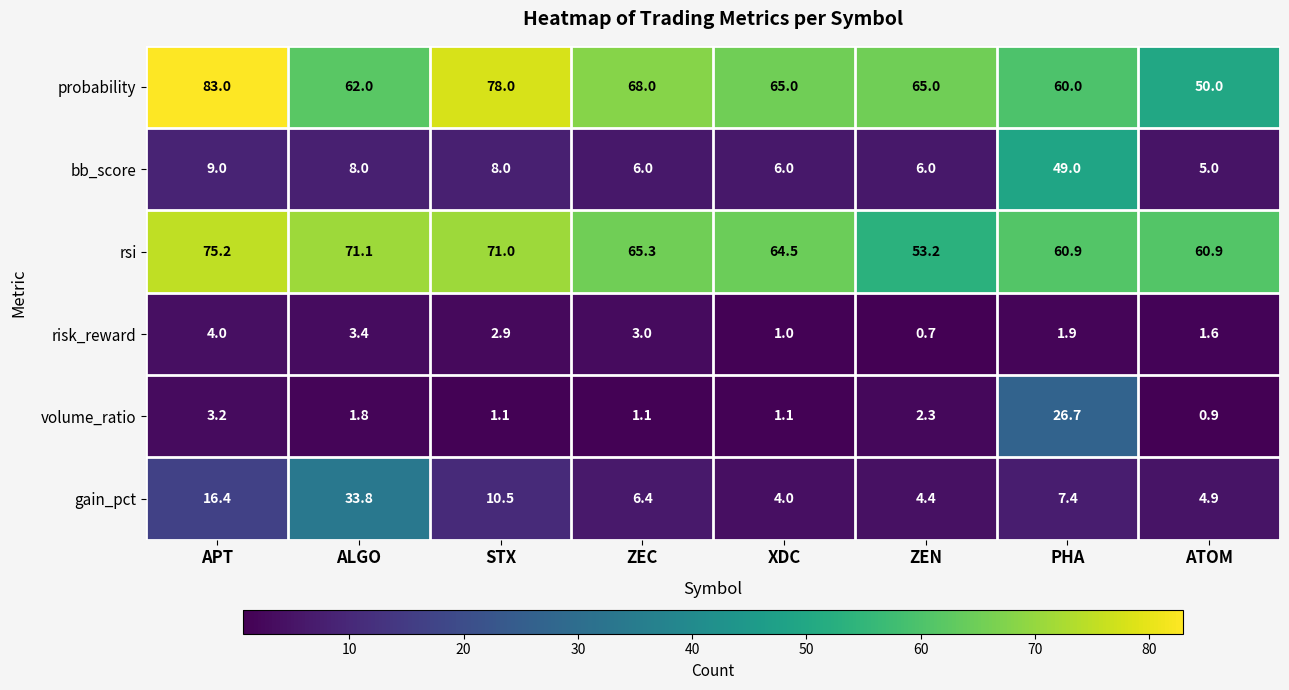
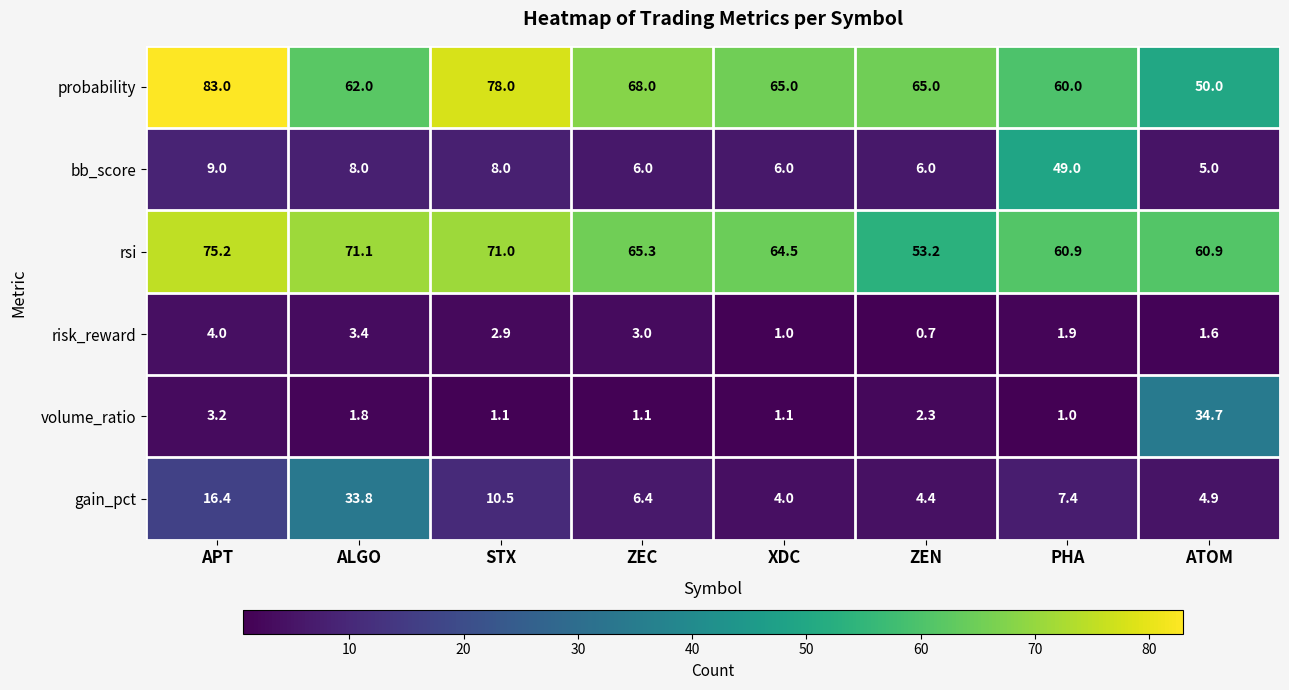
  {
    "probability": {
      "APT": 83.0,
      "ALGO": 62.0,
      "STX": 78.0,
      "ZEC": 68.0,
      "XDC": 65.0,
      "ZEN": 65.0,
      "PHA": 60.0,
      "ATOM": 50.0
    },
    "bb_score": {
      "APT": 9.0,
      "ALGO": 8.0,
      "STX": 8.0,
      "ZEC": 6.0,
      "XDC": 6.0,
      "ZEN": 6.0,
      "PHA": 49.0,
      "ATOM": 5.0
    },
    "rsi": {
      "APT": 75.2,
      "ALGO": 71.1,
      "STX": 71.0,
      "ZEC": 65.3,
      "XDC": 64.5,
      "ZEN": 53.2,
      "PHA": 60.9,
      "ATOM": 60.9
    },
    "risk_reward": {
      "APT": 4.0,
      "ALGO": 3.4,
      "STX": 2.9,
      "ZEC": 3.0,
      "XDC": 1.0,
      "ZEN": 0.7,
      "PHA": 1.9,
      "ATOM": 1.6
    },
    "volume_ratio": {
      "APT": 3.2,
      "ALGO": 1.8,
      "STX": 1.1,
      "ZEC": 1.1,
      "XDC": 1.1,
      "ZEN": 2.3,
-     "PHA": 26.7,
-     "ATOM": 0.9
+     "PHA": 1.0,
+     "ATOM": 34.7
    },
    "gain_pct": {
      "APT": 16.4,
      "ALGO": 33.8,
      "STX": 10.5,
      "ZEC": 6.4,
      "XDC": 4.0,
      "ZEN": 4.4,
      "PHA": 7.4,
      "ATOM": 4.9
    }
  }
